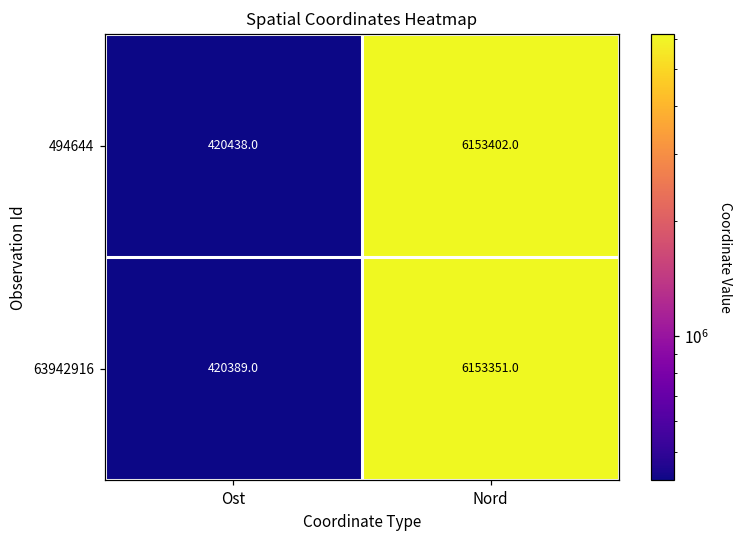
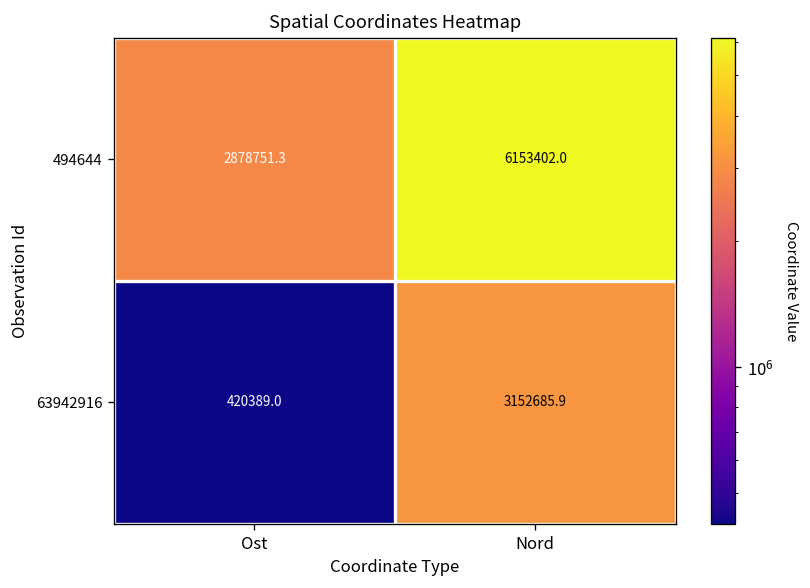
  {
    "494644": {
-     "Ost": 420438.0,
+     "Ost": 2878751.3,
      "Nord": 6153402.0
    },
    "63942916": {
      "Ost": 420389.0,
-     "Nord": 6153351.0
+     "Nord": 3152685.9
    }
  }
